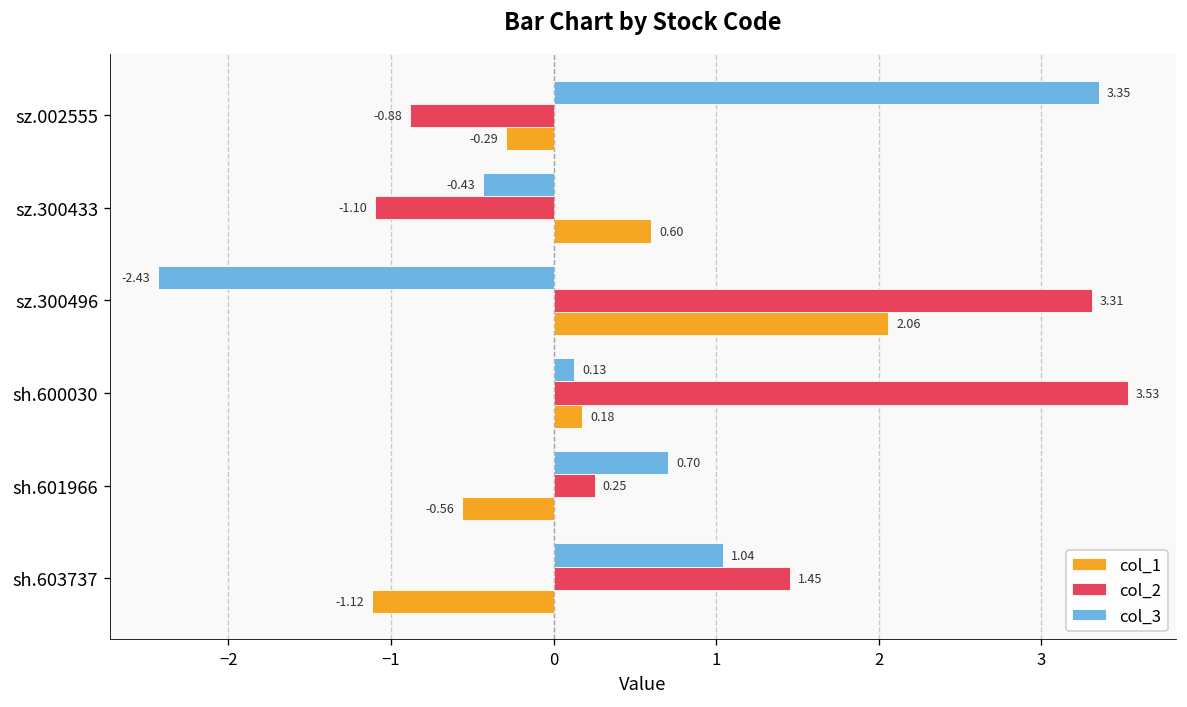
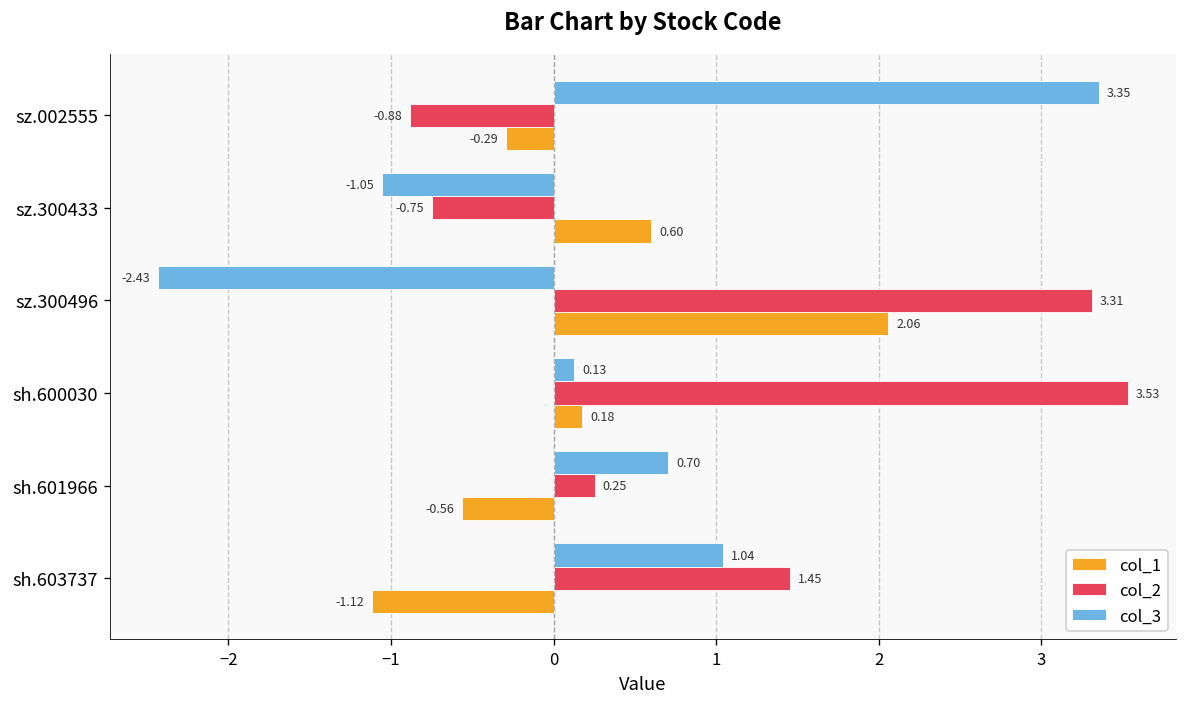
  {
    "col_1": {
      "sz.002555": -0.29,
      "sz.300433": 0.60,
      "sz.300496": 2.06,
      "sh.600030": 0.18,
      "sh.601966": -0.56,
      "sh.603737": -1.12
    },
    "col_2": {
      "sz.002555": -0.88,
-     "sz.300433": -1.10,
+     "sz.300433": -0.75,
      "sz.300496": 3.31,
      "sh.600030": 3.53,
      "sh.601966": 0.25,
      "sh.603737": 1.45
    },
    "col_3": {
      "sz.002555": 3.35,
-     "sz.300433": -0.43,
+     "sz.300433": -1.05,
      "sz.300496": -2.43,
      "sh.600030": 0.13,
      "sh.601966": 0.70,
      "sh.603737": 1.04
    }
  }
